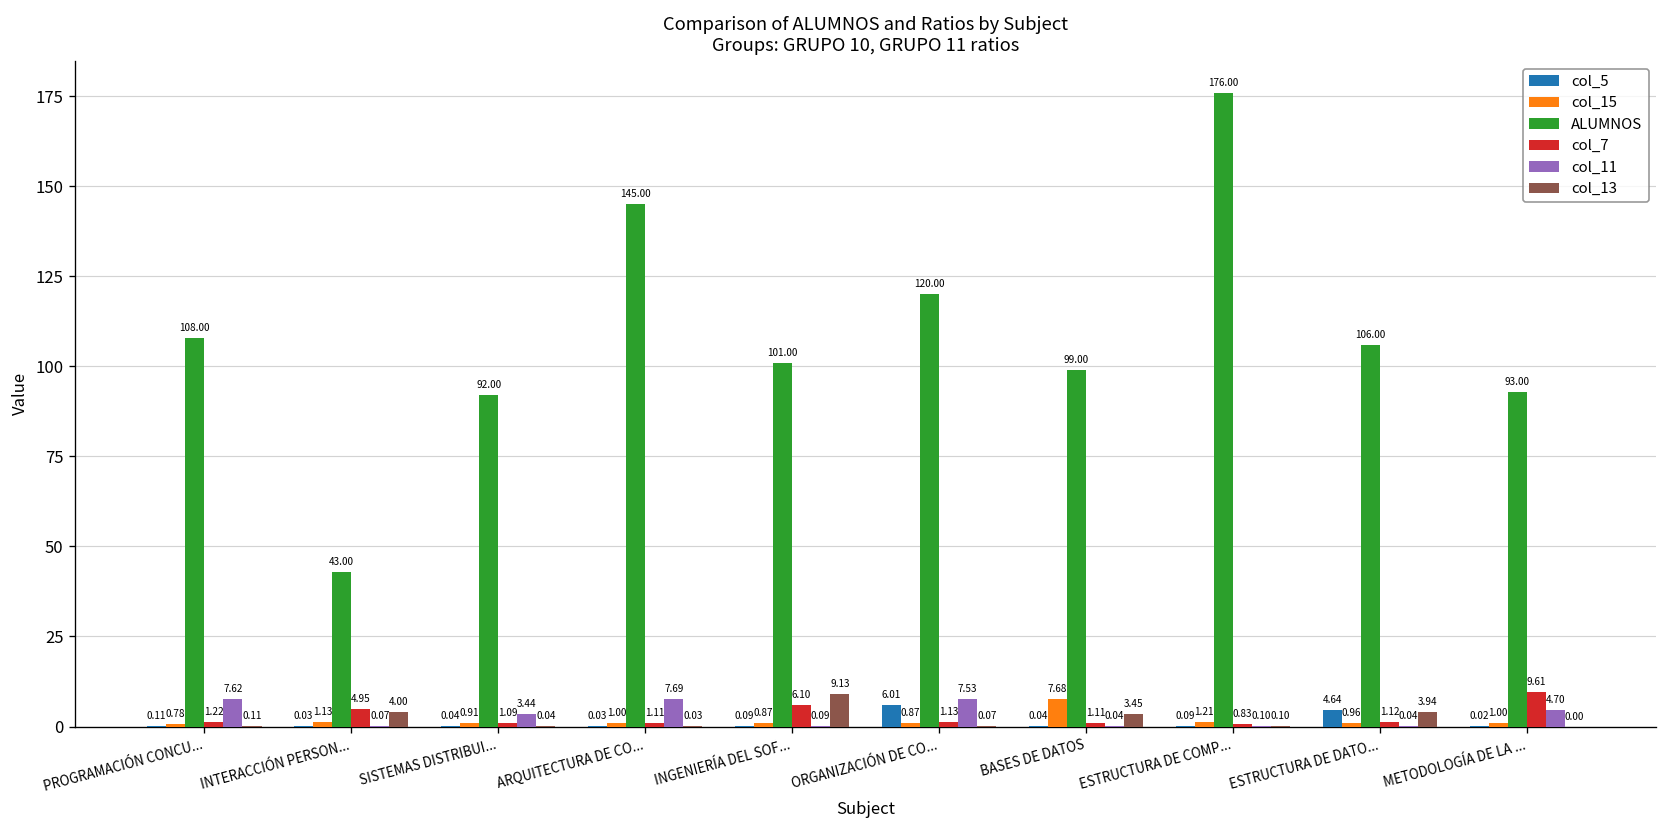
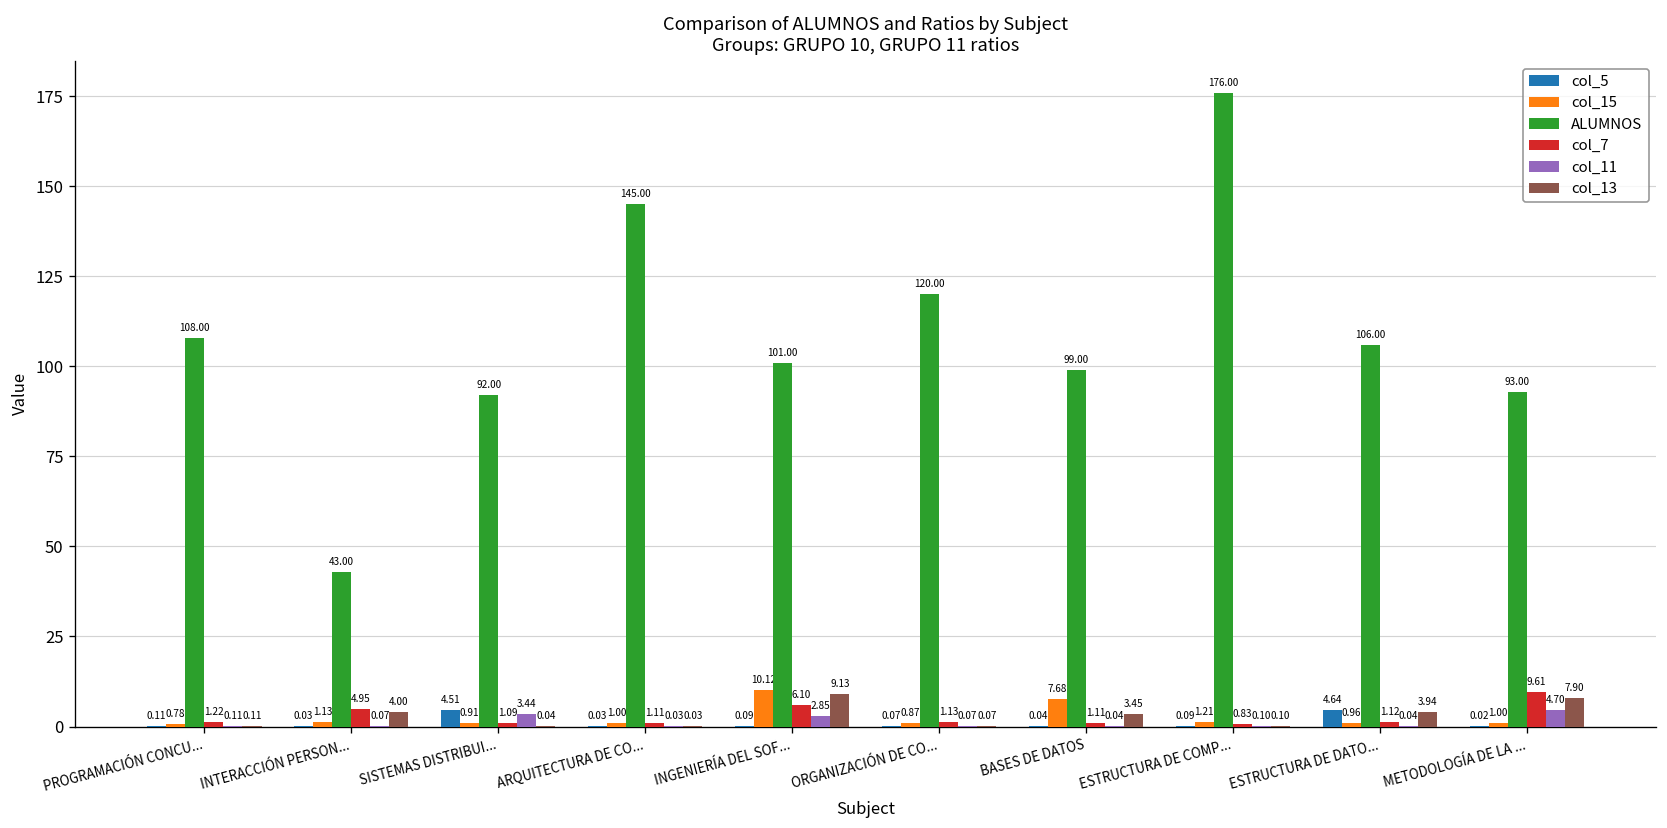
  {
    "col_5": {
      "PROGRAMACIÓN CONCU...": 0.11,
      "INTERACCIÓN PERSON...": 0.03,
-     "SISTEMAS DISTRIBUI...": 0.04,
+     "SISTEMAS DISTRIBUI...": 4.51,
      "ARQUITECTURA DE CO...": 0.03,
      "INGENIERÍA DEL SOF...": 0.09,
-     "ORGANIZACIÓN DE CO...": 6.01,
+     "ORGANIZACIÓN DE CO...": 0.07,
      "BASES DE DATOS": 0.04,
      "ESTRUCTURA DE COMP...": 0.09,
      "ESTRUCTURA DE DATO...": 4.64,
      "METODOLOGÍA DE LA ...": 0.02
    },
    "col_15": {
      "PROGRAMACIÓN CONCU...": 0.78,
      "INTERACCIÓN PERSON...": 1.13,
      "SISTEMAS DISTRIBUI...": 0.91,
      "ARQUITECTURA DE CO...": 1.00,
-     "INGENIERÍA DEL SOF...": 0.87,
+     "INGENIERÍA DEL SOF...": 10.12,
      "ORGANIZACIÓN DE CO...": 0.87,
      "BASES DE DATOS": 7.68,
      "ESTRUCTURA DE COMP...": 1.21,
      "ESTRUCTURA DE DATO...": 0.96,
      "METODOLOGÍA DE LA ...": 1.00
    },
    "ALUMNOS": {
      "PROGRAMACIÓN CONCU...": 108.00,
      "INTERACCIÓN PERSON...": 43.00,
      "SISTEMAS DISTRIBUI...": 92.00,
      "ARQUITECTURA DE CO...": 145.00,
      "INGENIERÍA DEL SOF...": 101.00,
      "ORGANIZACIÓN DE CO...": 120.00,
      "BASES DE DATOS": 99.00,
      "ESTRUCTURA DE COMP...": 176.00,
      "ESTRUCTURA DE DATO...": 106.00,
      "METODOLOGÍA DE LA ...": 93.00
    },
    "col_7": {
      "PROGRAMACIÓN CONCU...": 1.22,
      "INTERACCIÓN PERSON...": 4.95,
      "SISTEMAS DISTRIBUI...": 1.09,
      "ARQUITECTURA DE CO...": 1.11,
      "INGENIERÍA DEL SOF...": 6.10,
      "ORGANIZACIÓN DE CO...": 1.13,
      "BASES DE DATOS": 1.11,
      "ESTRUCTURA DE COMP...": 0.83,
      "ESTRUCTURA DE DATO...": 1.12,
      "METODOLOGÍA DE LA ...": 9.61
    },
    "col_11": {
-     "PROGRAMACIÓN CONCU...": 7.62,
+     "PROGRAMACIÓN CONCU...": 0.11,
      "INTERACCIÓN PERSON...": 0.07,
      "SISTEMAS DISTRIBUI...": 3.44,
-     "ARQUITECTURA DE CO...": 7.69,
-     "INGENIERÍA DEL SOF...": 0.09,
-     "ORGANIZACIÓN DE CO...": 7.53,
+     "ARQUITECTURA DE CO...": 0.03,
+     "INGENIERÍA DEL SOF...": 2.85,
+     "ORGANIZACIÓN DE CO...": 0.07,
      "BASES DE DATOS": 0.04,
      "ESTRUCTURA DE COMP...": 0.10,
      "ESTRUCTURA DE DATO...": 0.04,
      "METODOLOGÍA DE LA ...": 4.70
    },
    "col_13": {
      "PROGRAMACIÓN CONCU...": 0.11,
      "INTERACCIÓN PERSON...": 4.00,
      "SISTEMAS DISTRIBUI...": 0.04,
      "ARQUITECTURA DE CO...": 0.03,
      "INGENIERÍA DEL SOF...": 9.13,
      "ORGANIZACIÓN DE CO...": 0.07,
      "BASES DE DATOS": 3.45,
      "ESTRUCTURA DE COMP...": 0.10,
      "ESTRUCTURA DE DATO...": 3.94,
-     "METODOLOGÍA DE LA ...": 0.00
+     "METODOLOGÍA DE LA ...": 7.90
    }
  }
